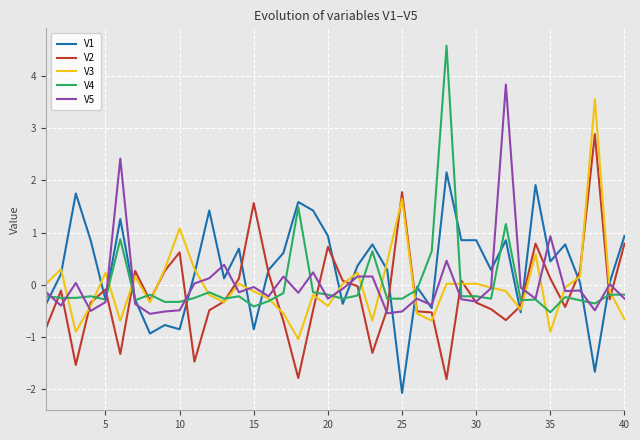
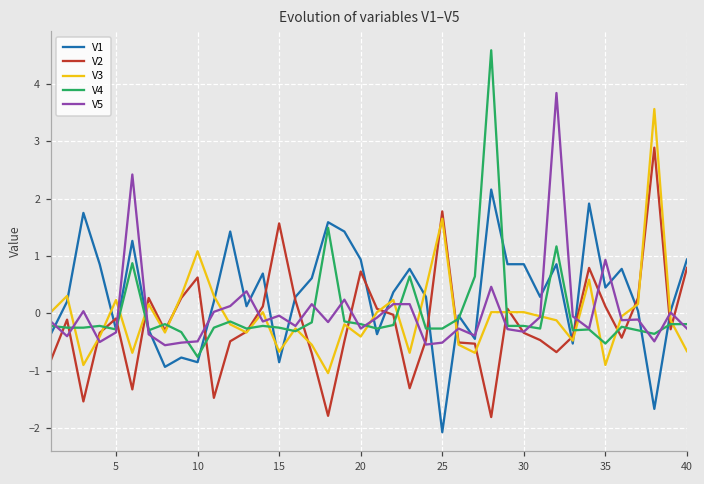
  {
    "V1": {
      "10": -0.9,
      "15": -0.9,
      "20": 0.9,
      "25": -2.1,
      "30": 0.9,
      "35": 0.4,
      "40": 0.9
    },
    "V2": {
      "5": -0.1,
      "10": 0.6,
      "15": 1.6,
      "20": 0.7,
      "25": 1.8,
      "35": 0.1,
      "40": 0.8
    },
    "V3": {
      "5": 0.2,
      "10": 1.1,
-     "15": -0.1,
+     "15": -0.7,
      "20": -0.4,
      "25": 1.6,
      "30": 0.0,
      "35": -0.9,
      "40": -0.7
    },
    "V4": {
-     "10": -0.3,
-     "15": -0.4,
+     "10": -0.8,
+     "15": -0.3,
      "20": -0.2,
      "25": -0.3,
      "30": -0.2,
      "35": -0.5,
      "40": -0.2
    },
    "V5": {
      "5": -0.3,
      "10": -0.5,
      "15": 0.0,
      "20": -0.3,
      "25": -0.5,
      "35": 0.9,
      "40": -0.3
    }
  }
